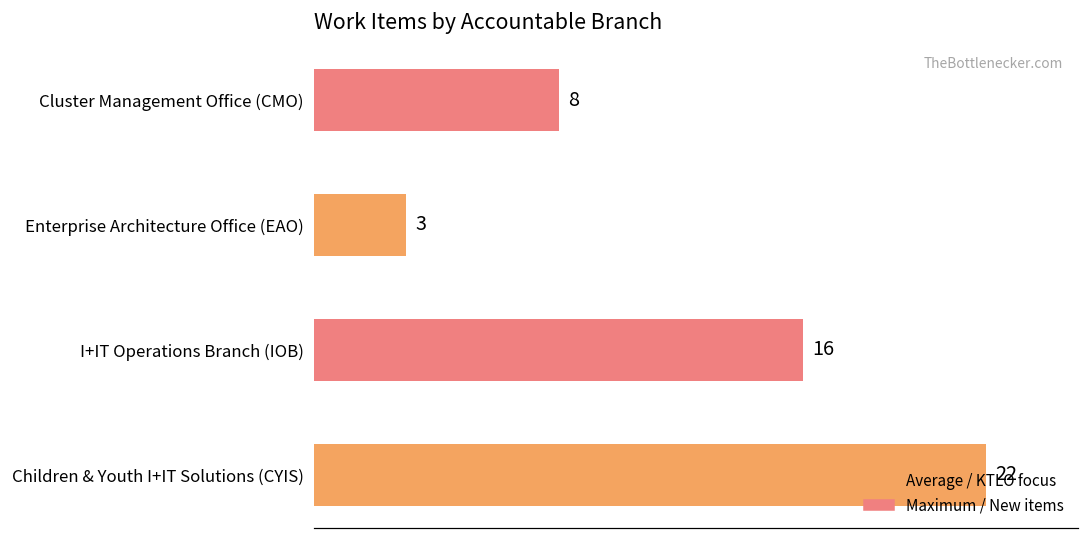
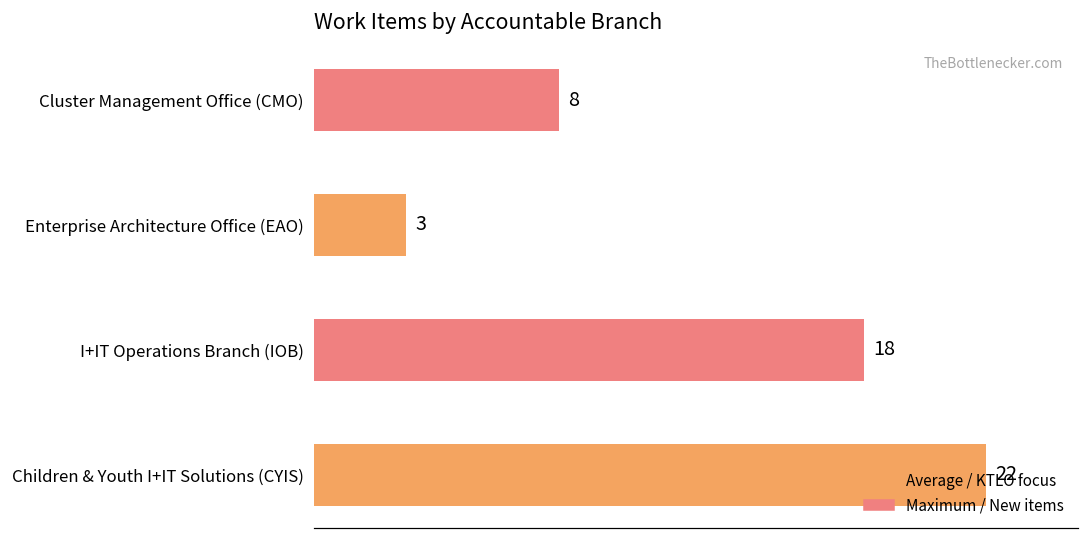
  {
    "Cluster Management Office (CMO)": 8,
    "Enterprise Architecture Office (EAO)": 3,
-   "I+IT Operations Branch (IOB)": 16,
+   "I+IT Operations Branch (IOB)": 18,
    "Children & Youth I+IT Solutions (CYIS)": 22
  }
